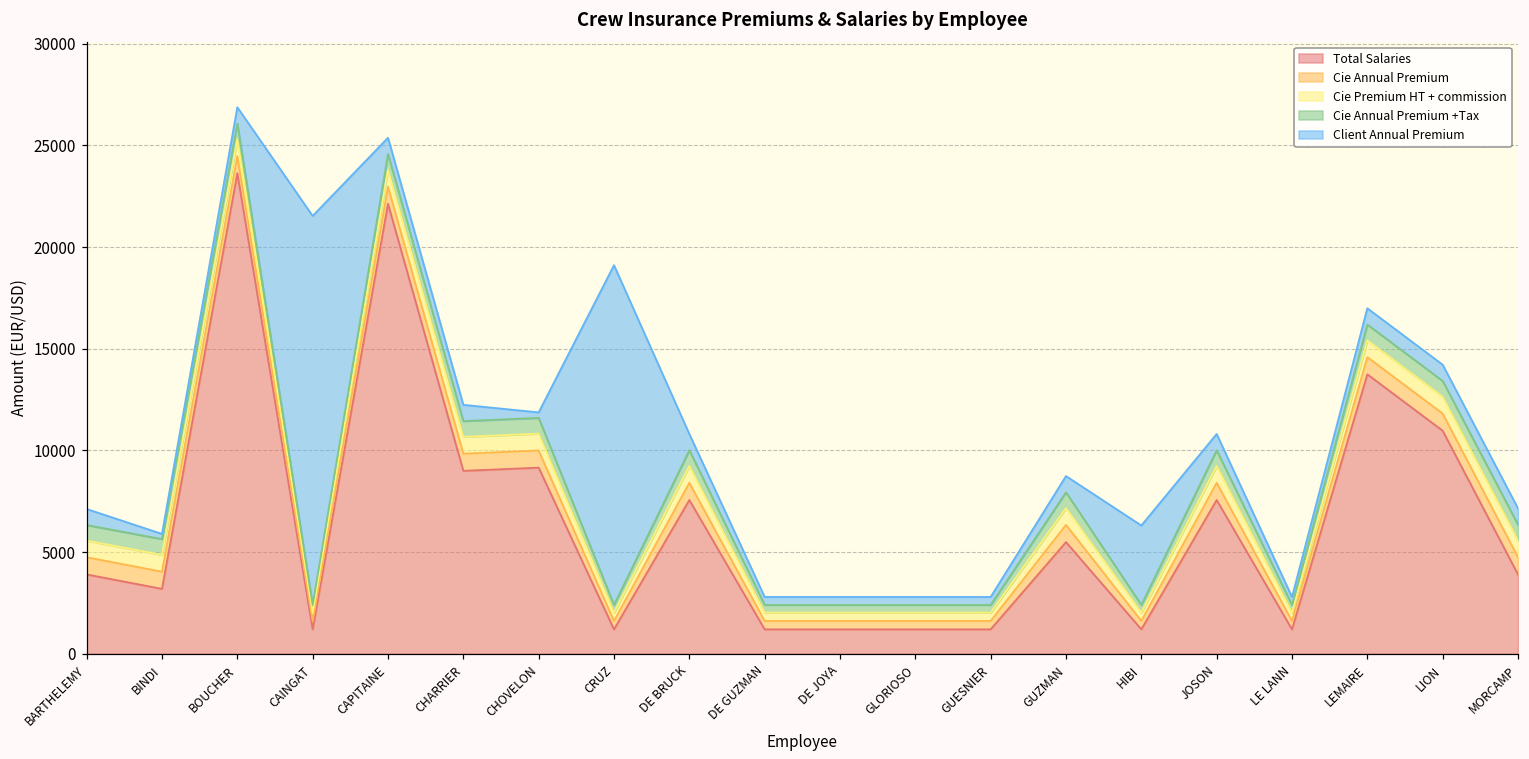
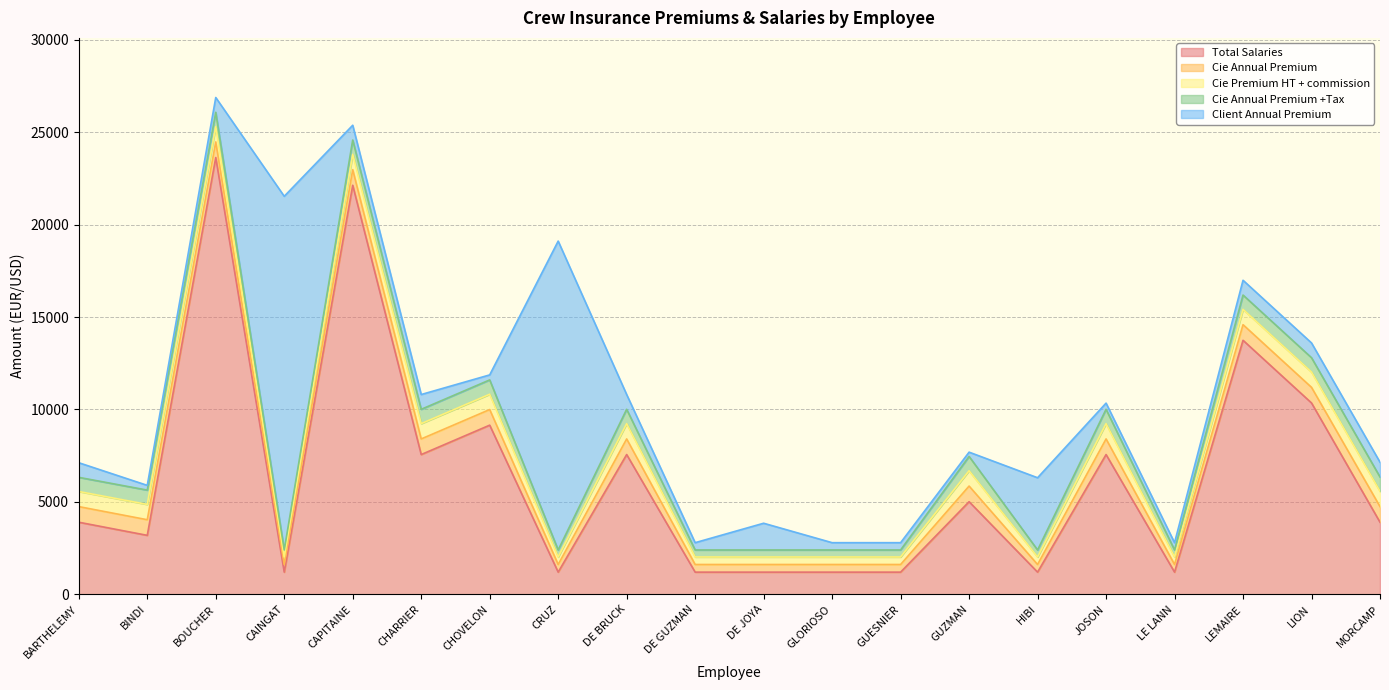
  {
    "Total Salaries": {
      "BARTHELEMY": 3900,
      "BINDI": 3200,
      "BOUCHER": 23600,
      "CAINGAT": 1200,
      "CAPITAINE": 22100,
-     "CHARRIER": 9000,
+     "CHARRIER": 7600,
      "CHOVELON": 9200,
      "CRUZ": 1200,
      "DE BRUCK": 7600,
      "DE GUZMAN": 1200,
      "DE JOYA": 1200,
      "GLORIOSO": 1200,
      "GUESNIER": 1200,
-     "GUZMAN": 5500,
+     "GUZMAN": 5000,
      "HIBI": 1200,
      "JOSON": 7600,
      "LE LANN": 1200,
      "LEMAIRE": 13700,
-     "LION": 11000,
+     "LION": 10400,
      "MORCAMP": 3900
    },
    "Cie Annual Premium +Tax": {
      "BARTHELEMY": 800,
      "BINDI": 800,
      "BOUCHER": 800,
      "CAINGAT": 400,
      "CAPITAINE": 800,
      "CHARRIER": 800,
      "CHOVELON": 800,
      "CRUZ": 400,
      "DE BRUCK": 800,
      "DE GUZMAN": 400,
      "DE JOYA": 400,
      "GLORIOSO": 400,
      "GUESNIER": 400,
      "GUZMAN": 800,
      "HIBI": 400,
      "JOSON": 800,
      "LE LANN": 400,
      "LEMAIRE": 800,
      "LION": 800,
      "MORCAMP": 800
    },
    "Client Annual Premium": {
      "BARTHELEMY": 800,
      "BINDI": 300,
      "BOUCHER": 800,
      "CAINGAT": 19100,
      "CAPITAINE": 800,
      "CHARRIER": 800,
      "CHOVELON": 300,
      "CRUZ": 16700,
      "DE BRUCK": 800,
      "DE GUZMAN": 400,
-     "DE JOYA": 400,
+     "DE JOYA": 1400,
      "GLORIOSO": 400,
      "GUESNIER": 400,
-     "GUZMAN": 800,
+     "GUZMAN": 200,
      "HIBI": 3900,
-     "JOSON": 800,
+     "JOSON": 300,
      "LE LANN": 400,
      "LEMAIRE": 800,
      "LION": 800,
      "MORCAMP": 800
    }
  }
